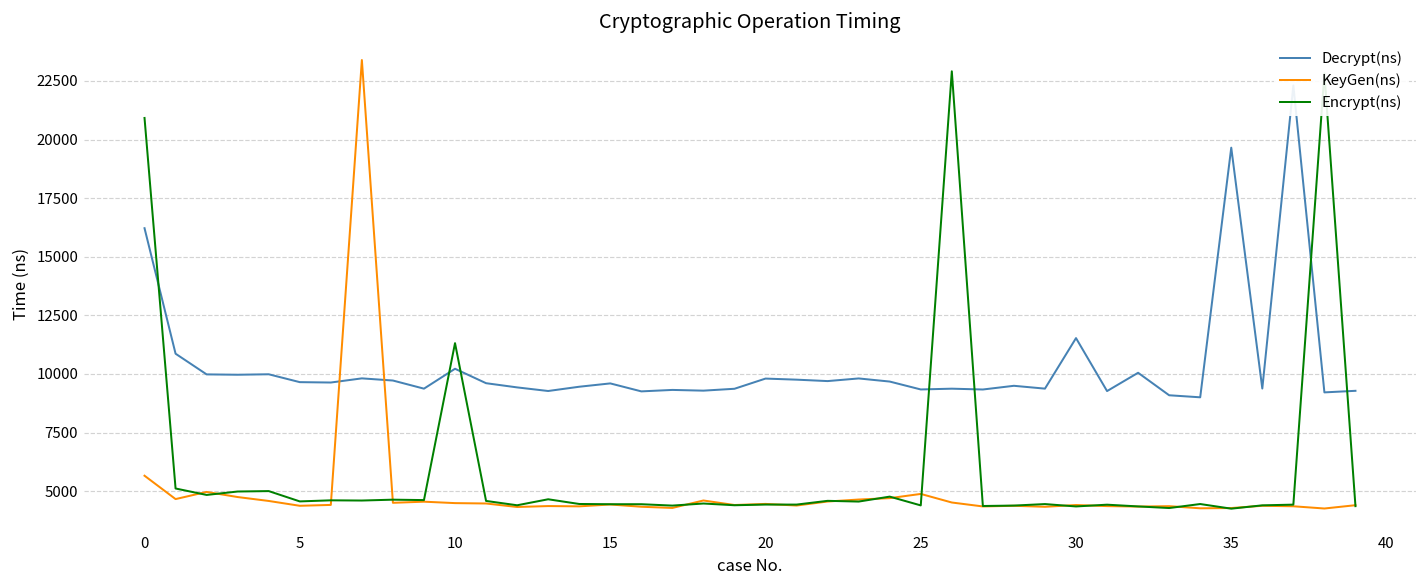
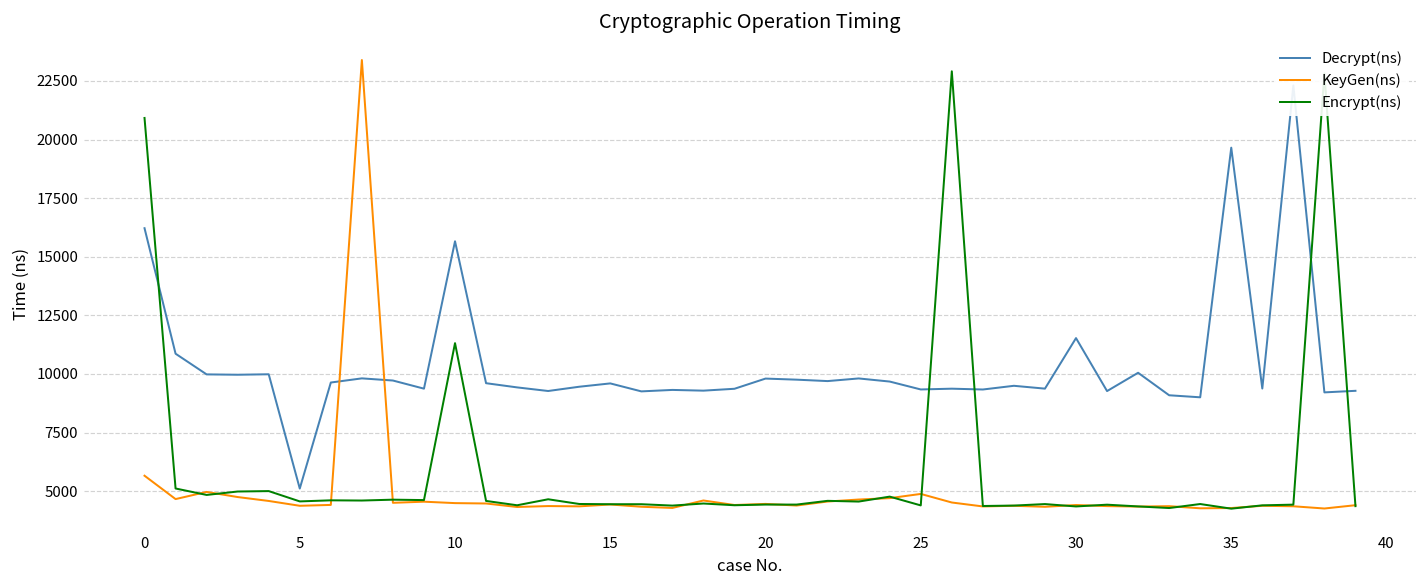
  {
    "Decrypt(ns)": {
      "0": 16200,
-     "5": 9600,
-     "10": 10200,
+     "5": 5100,
+     "10": 15700,
      "15": 9600,
      "20": 9800,
      "25": 9300,
      "30": 11500,
      "35": 19700
    },
    "KeyGen(ns)": {
      "0": 5700,
      "5": 4400,
      "10": 4500,
      "25": 4900
    },
    "Encrypt(ns)": {
      "0": 20900,
      "5": 4600,
      "10": 11300,
      "25": 4400
    }
  }
